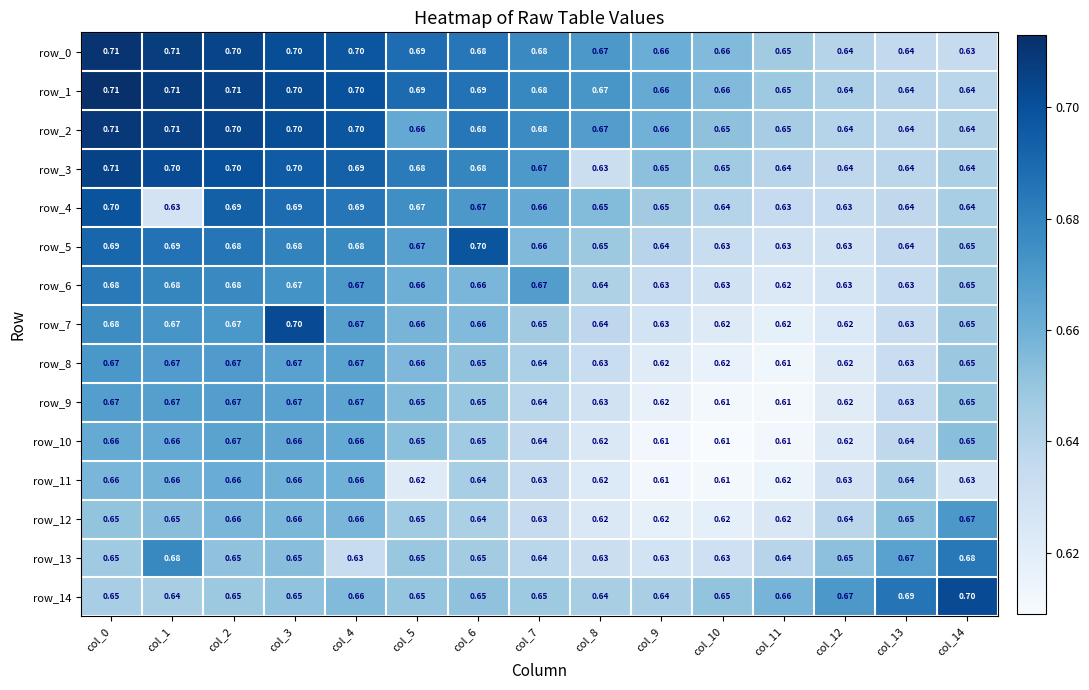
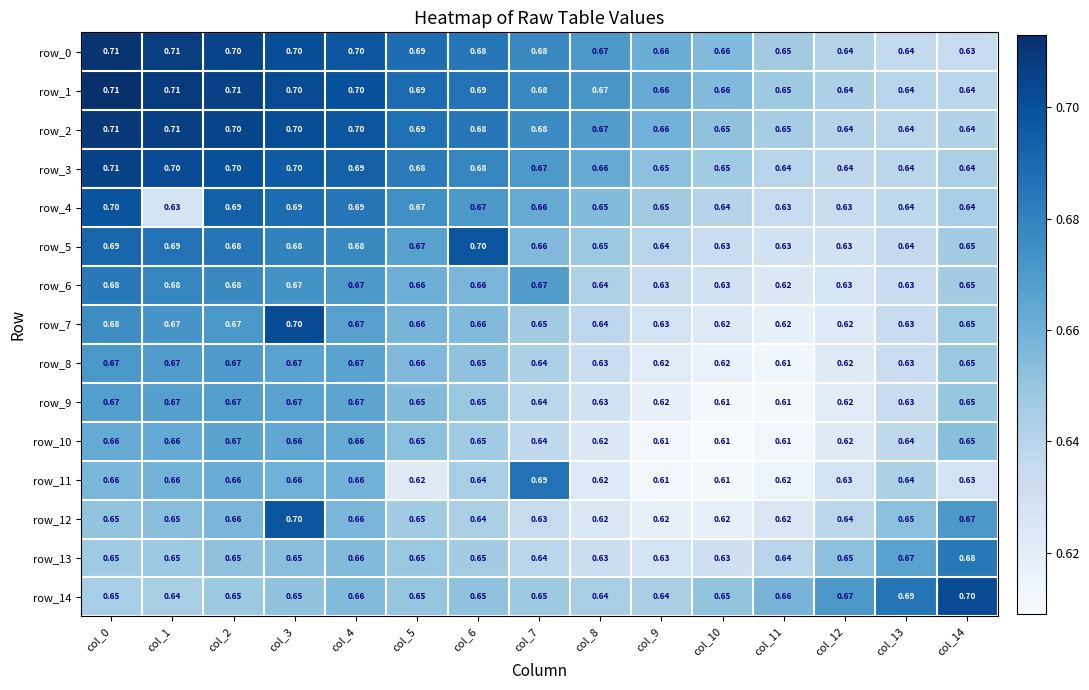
  {
    "row_2": {
      "col_0": 0.71,
      "col_1": 0.71,
      "col_2": 0.70,
      "col_3": 0.70,
      "col_4": 0.70,
-     "col_5": 0.66,
+     "col_5": 0.69,
      "col_6": 0.68,
      "col_7": 0.68,
      "col_8": 0.67,
      "col_9": 0.66,
      "col_10": 0.65,
      "col_11": 0.65,
      "col_12": 0.64,
      "col_13": 0.64,
      "col_14": 0.64
    },
    "row_3": {
      "col_0": 0.71,
      "col_1": 0.70,
      "col_2": 0.70,
      "col_3": 0.70,
      "col_4": 0.69,
      "col_5": 0.68,
      "col_6": 0.68,
      "col_7": 0.67,
-     "col_8": 0.63,
+     "col_8": 0.66,
      "col_9": 0.65,
      "col_10": 0.65,
      "col_11": 0.64,
      "col_12": 0.64,
      "col_13": 0.64,
      "col_14": 0.64
    },
    "row_11": {
      "col_0": 0.66,
      "col_1": 0.66,
      "col_2": 0.66,
      "col_3": 0.66,
      "col_4": 0.66,
      "col_5": 0.62,
      "col_6": 0.64,
-     "col_7": 0.63,
+     "col_7": 0.69,
      "col_8": 0.62,
      "col_9": 0.61,
      "col_10": 0.61,
      "col_11": 0.62,
      "col_12": 0.63,
      "col_13": 0.64,
      "col_14": 0.63
    },
    "row_12": {
      "col_0": 0.65,
      "col_1": 0.65,
      "col_2": 0.66,
-     "col_3": 0.66,
+     "col_3": 0.70,
      "col_4": 0.66,
      "col_5": 0.65,
      "col_6": 0.64,
      "col_7": 0.63,
      "col_8": 0.62,
      "col_9": 0.62,
      "col_10": 0.62,
      "col_11": 0.62,
      "col_12": 0.64,
      "col_13": 0.65,
      "col_14": 0.67
    },
    "row_13": {
      "col_0": 0.65,
-     "col_1": 0.68,
+     "col_1": 0.65,
      "col_2": 0.65,
      "col_3": 0.65,
-     "col_4": 0.63,
+     "col_4": 0.66,
      "col_5": 0.65,
      "col_6": 0.65,
      "col_7": 0.64,
      "col_8": 0.63,
      "col_9": 0.63,
      "col_10": 0.63,
      "col_11": 0.64,
      "col_12": 0.65,
      "col_13": 0.67,
      "col_14": 0.68
    }
  }
